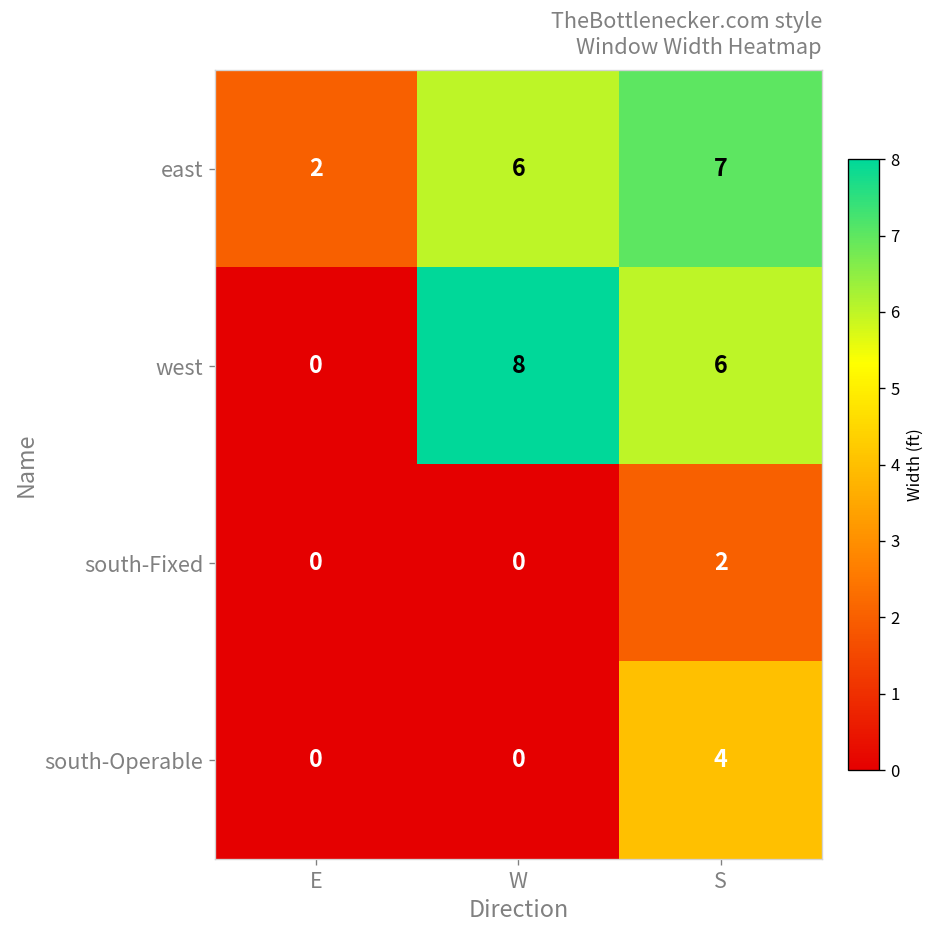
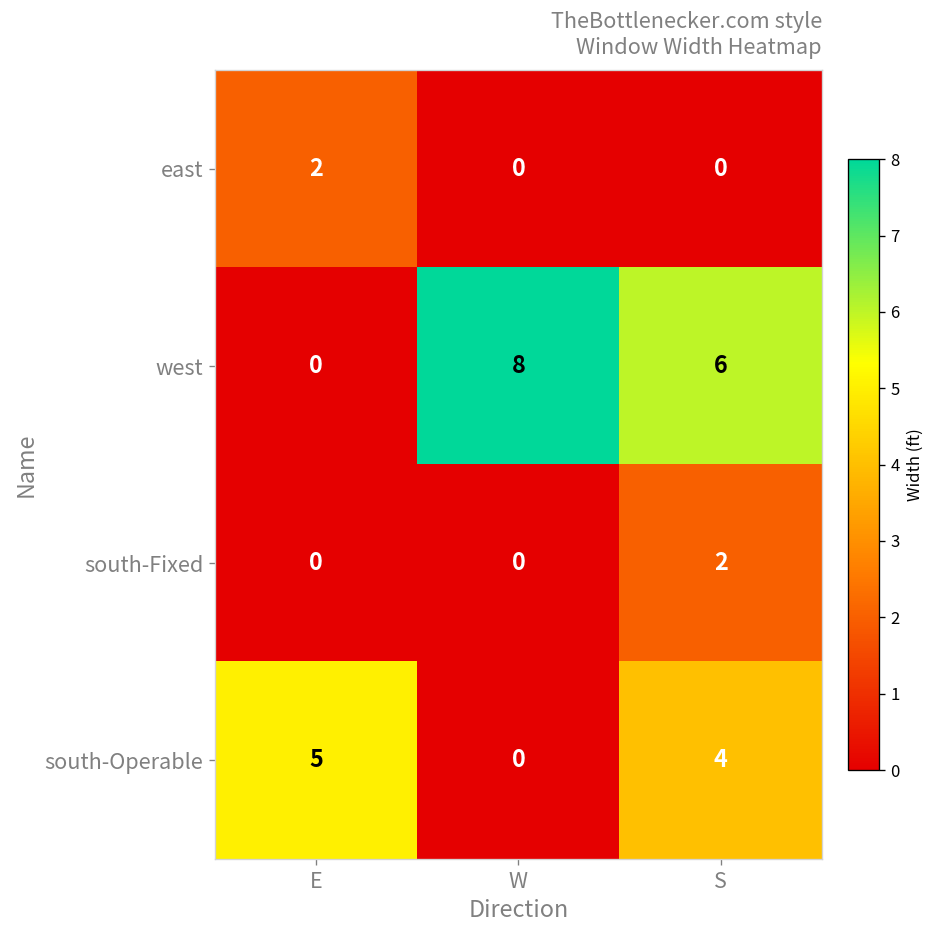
  {
    "east": {
      "E": 2,
-     "W": 6,
-     "S": 7
+     "W": 0,
+     "S": 0
    },
    "west": {
      "E": 0,
      "W": 8,
      "S": 6
    },
    "south-Fixed": {
      "E": 0,
      "W": 0,
      "S": 2
    },
    "south-Operable": {
-     "E": 0,
+     "E": 5,
      "W": 0,
      "S": 4
    }
  }
